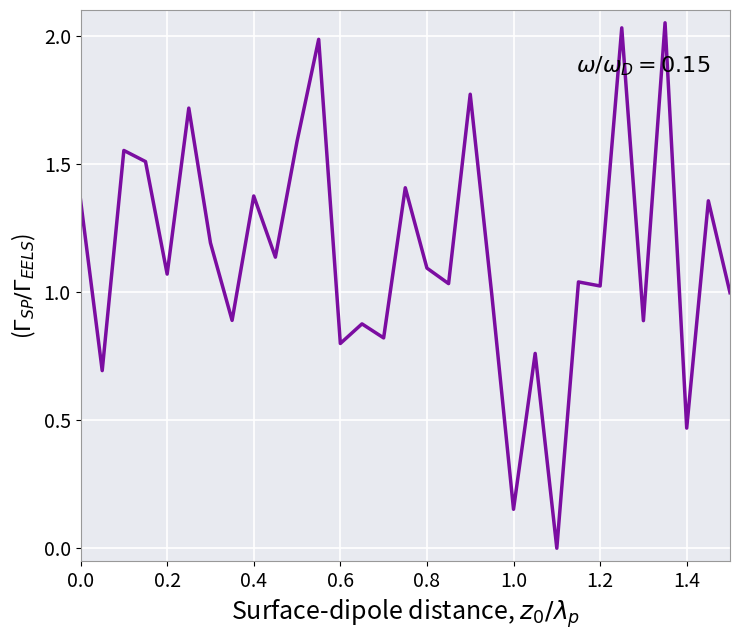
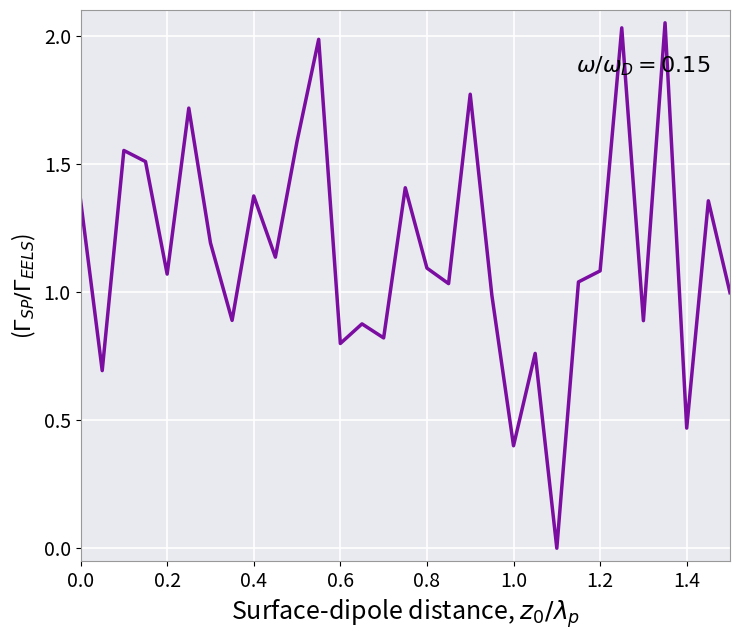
  {
    "0.0": 1.36,
    "0.2": 1.07,
    "0.4": 1.37,
    "0.6": 0.80,
    "0.8": 1.09,
-   "1.0": 0.15,
-   "1.2": 1.02,
+   "1.0": 0.40,
+   "1.2": 1.08,
    "1.4": 0.47
  }
